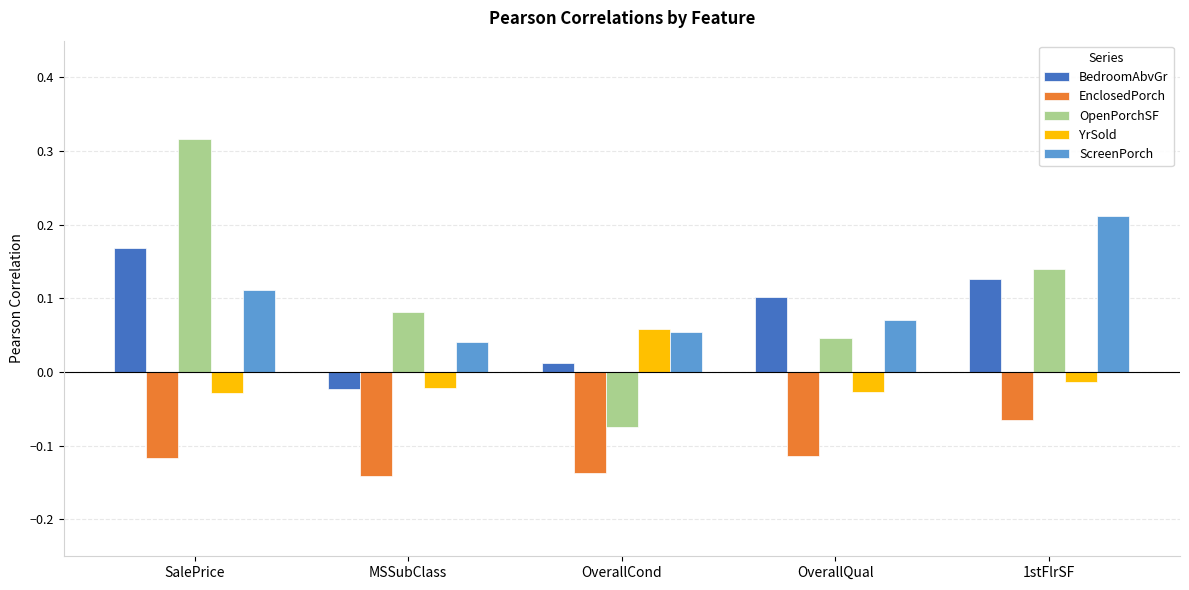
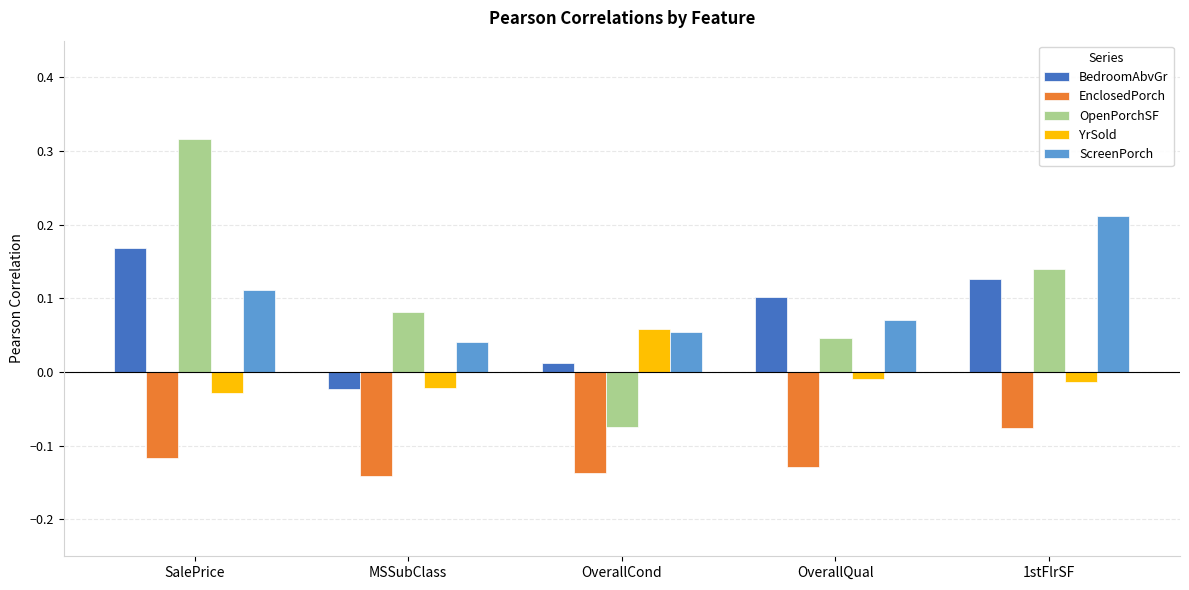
  {
    "EnclosedPorch": {
      "SalePrice": -0.12,
      "MSSubClass": -0.14,
      "OverallCond": -0.14,
-     "OverallQual": -0.11,
-     "1stFlrSF": -0.07
+     "OverallQual": -0.13,
+     "1stFlrSF": -0.08
    },
    "OpenPorchSF": {
      "SalePrice": 0.32,
      "MSSubClass": 0.08,
      "OverallCond": -0.08,
      "OverallQual": 0.05,
      "1stFlrSF": 0.14
    },
    "YrSold": {
      "SalePrice": -0.03,
      "MSSubClass": -0.02,
      "OverallCond": 0.06,
-     "OverallQual": -0.03,
+     "OverallQual": -0.01,
      "1stFlrSF": -0.01
    }
  }
